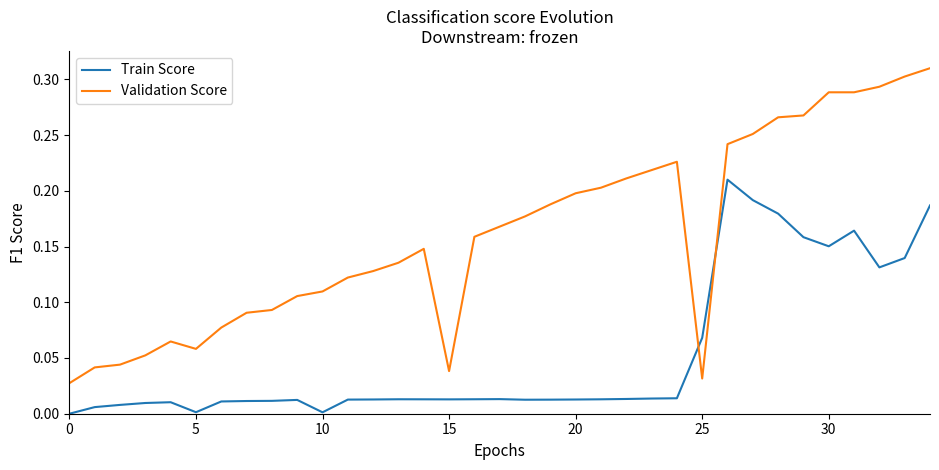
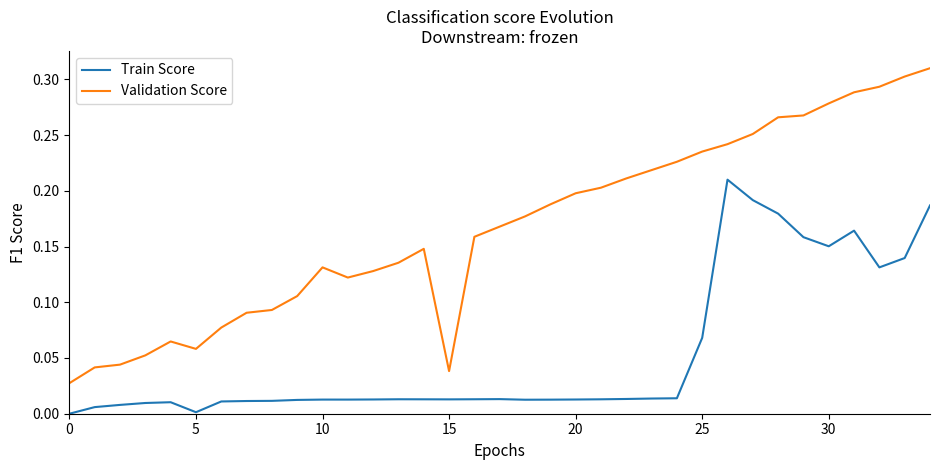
  {
    "Train Score": {
      "0": 0.000,
      "5": 0.001,
-     "10": 0.001,
+     "10": 0.013,
      "15": 0.013,
      "20": 0.013,
      "25": 0.068,
      "30": 0.150
    },
    "Validation Score": {
      "0": 0.027,
      "5": 0.058,
-     "10": 0.110,
+     "10": 0.131,
      "15": 0.038,
      "20": 0.198,
-     "25": 0.032,
-     "30": 0.288
+     "25": 0.235,
+     "30": 0.278
    }
  }
